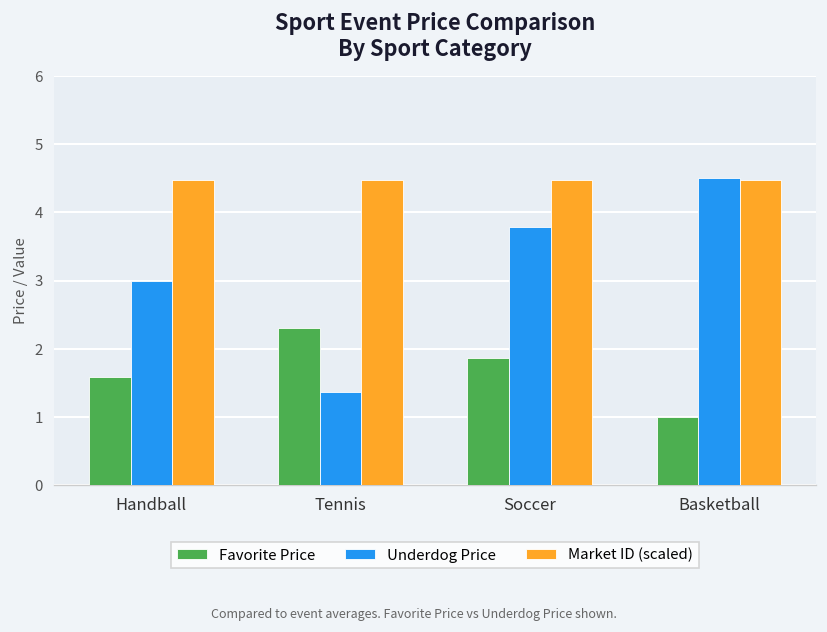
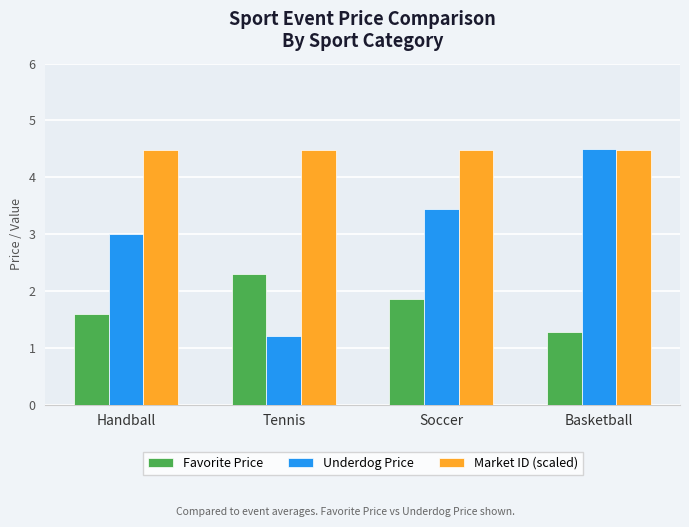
  {
    "Favorite Price": {
      "Handball": 1.6,
      "Tennis": 2.3,
      "Soccer": 1.9,
-     "Basketball": 1.0
+     "Basketball": 1.3
    },
    "Underdog Price": {
      "Handball": 3.0,
-     "Tennis": 1.4,
-     "Soccer": 3.8,
+     "Tennis": 1.2,
+     "Soccer": 3.5,
      "Basketball": 4.5
    },
    "Market ID (scaled)": {
      "Handball": 4.5,
      "Tennis": 4.5,
      "Soccer": 4.5,
      "Basketball": 4.5
    }
  }
